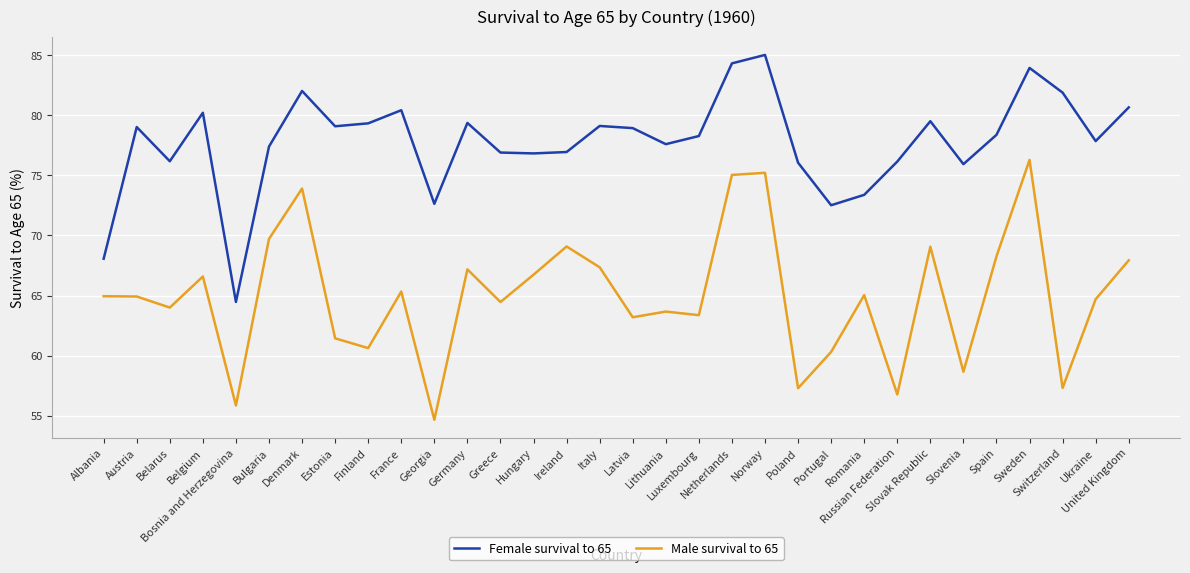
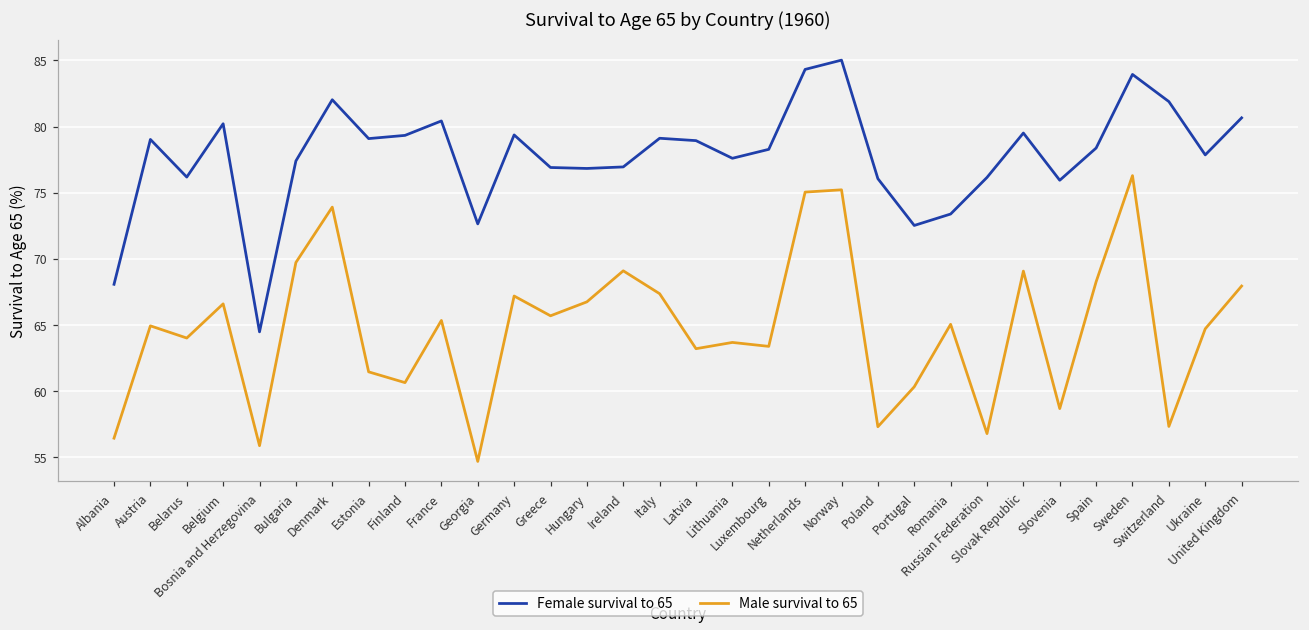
  {
    "Female survival to 65": {
      "Albania": 68.1,
      "Austria": 79.0,
      "Belarus": 76.2,
      "Belgium": 80.2,
      "Bosnia and Herzegovina": 64.5,
      "Bulgaria": 77.4,
      "Denmark": 82.0,
      "Estonia": 79.1,
      "Finland": 79.3,
      "France": 80.4,
      "Georgia": 72.6,
      "Germany": 79.4,
      "Greece": 76.9,
      "Hungary": 76.8,
      "Ireland": 76.9,
      "Italy": 79.1,
      "Latvia": 78.9,
      "Lithuania": 77.6,
      "Luxembourg": 78.3,
      "Netherlands": 84.3,
      "Norway": 85.0,
      "Poland": 76.1,
      "Portugal": 72.5,
      "Romania": 73.4,
      "Russian Federation": 76.1,
      "Slovak Republic": 79.5,
      "Slovenia": 75.9,
      "Spain": 78.4,
      "Sweden": 83.9,
      "Switzerland": 81.9,
      "Ukraine": 77.9,
      "United Kingdom": 80.7
    },
    "Male survival to 65": {
-     "Albania": 64.9,
+     "Albania": 56.4,
      "Austria": 64.9,
      "Belarus": 64.0,
      "Belgium": 66.6,
      "Bosnia and Herzegovina": 55.9,
      "Bulgaria": 69.7,
      "Denmark": 73.9,
      "Estonia": 61.4,
      "Finland": 60.6,
      "France": 65.3,
      "Georgia": 54.7,
      "Germany": 67.2,
-     "Greece": 64.5,
+     "Greece": 65.7,
      "Hungary": 66.7,
      "Ireland": 69.1,
      "Italy": 67.4,
      "Latvia": 63.2,
      "Lithuania": 63.7,
      "Luxembourg": 63.4,
      "Netherlands": 75.0,
      "Norway": 75.2,
      "Poland": 57.3,
      "Portugal": 60.3,
      "Romania": 65.0,
      "Russian Federation": 56.8,
      "Slovak Republic": 69.1,
      "Slovenia": 58.7,
      "Spain": 68.3,
      "Sweden": 76.3,
      "Switzerland": 57.3,
      "Ukraine": 64.7,
      "United Kingdom": 67.9
    }
  }
